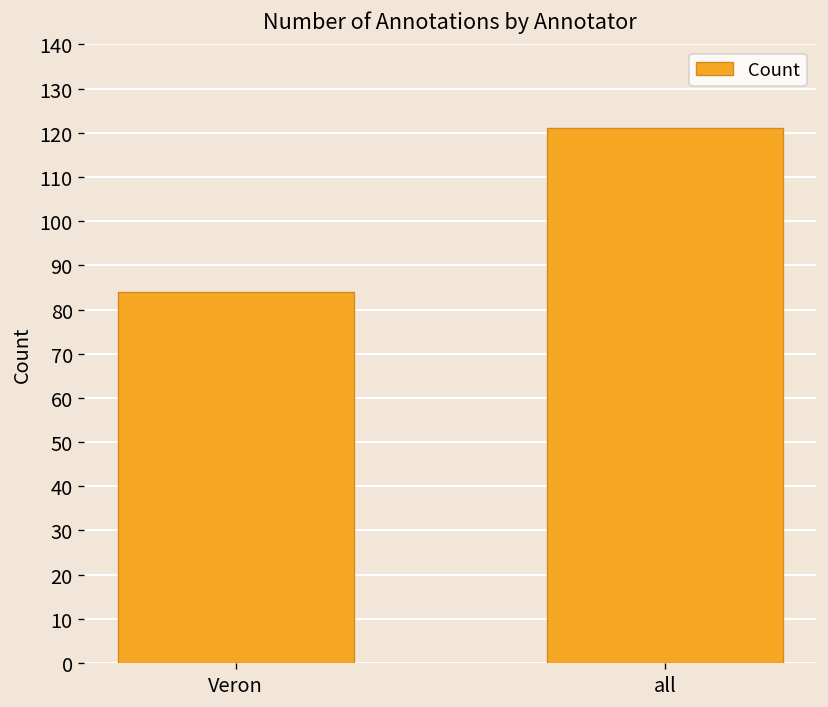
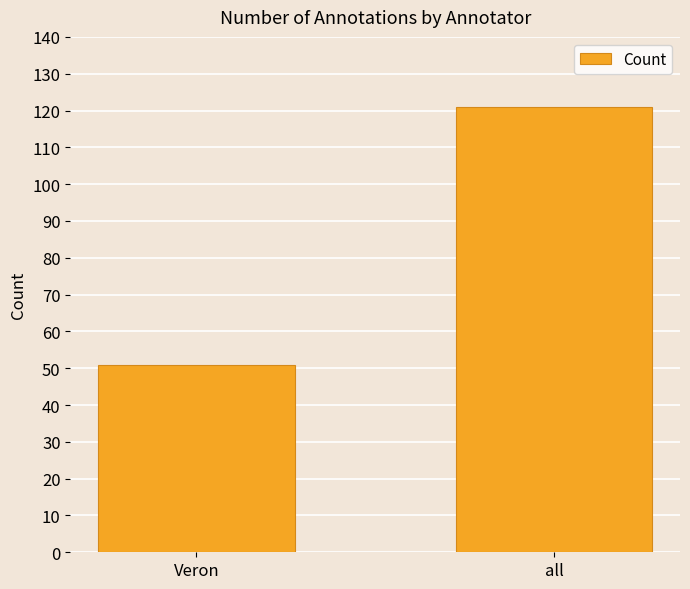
  {
-   "Veron": 84,
+   "Veron": 51,
    "all": 121
  }
